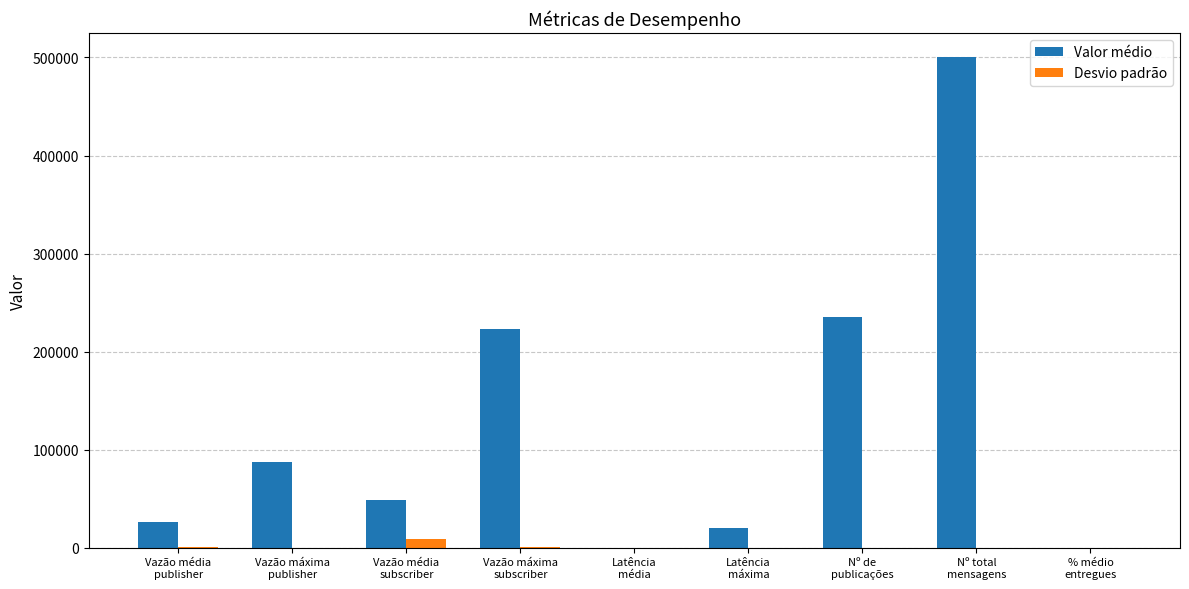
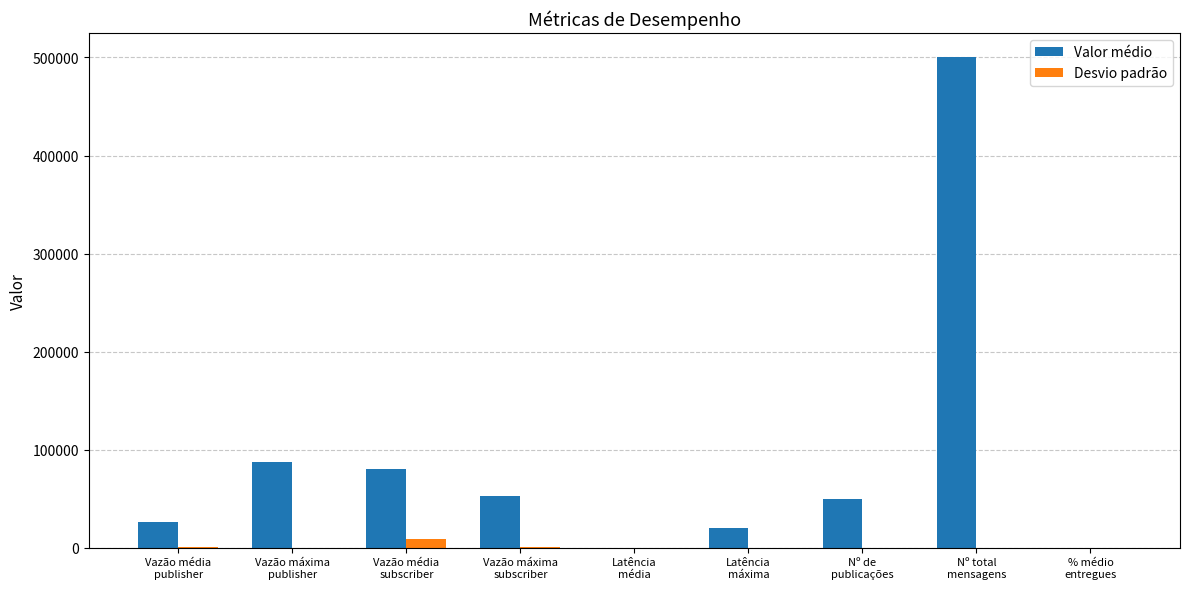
  {
    "Valor médio": {
      "Vazão média publisher": 30000,
      "Vazão máxima publisher": 90000,
-     "Vazão média subscriber": 50000,
-     "Vazão máxima subscriber": 220000,
+     "Vazão média subscriber": 80000,
+     "Vazão máxima subscriber": 50000,
      "Latência máxima": 20000,
-     "Nº de publicações": 240000,
+     "Nº de publicações": 50000,
      "Nº total mensagens": 500000
    },
    "Desvio padrão": {
      "Vazão média subscriber": 10000,
      "Nº de publicações": 0,
      "Nº total mensagens": 0,
      "% médio entregues": 0
    }
  }
